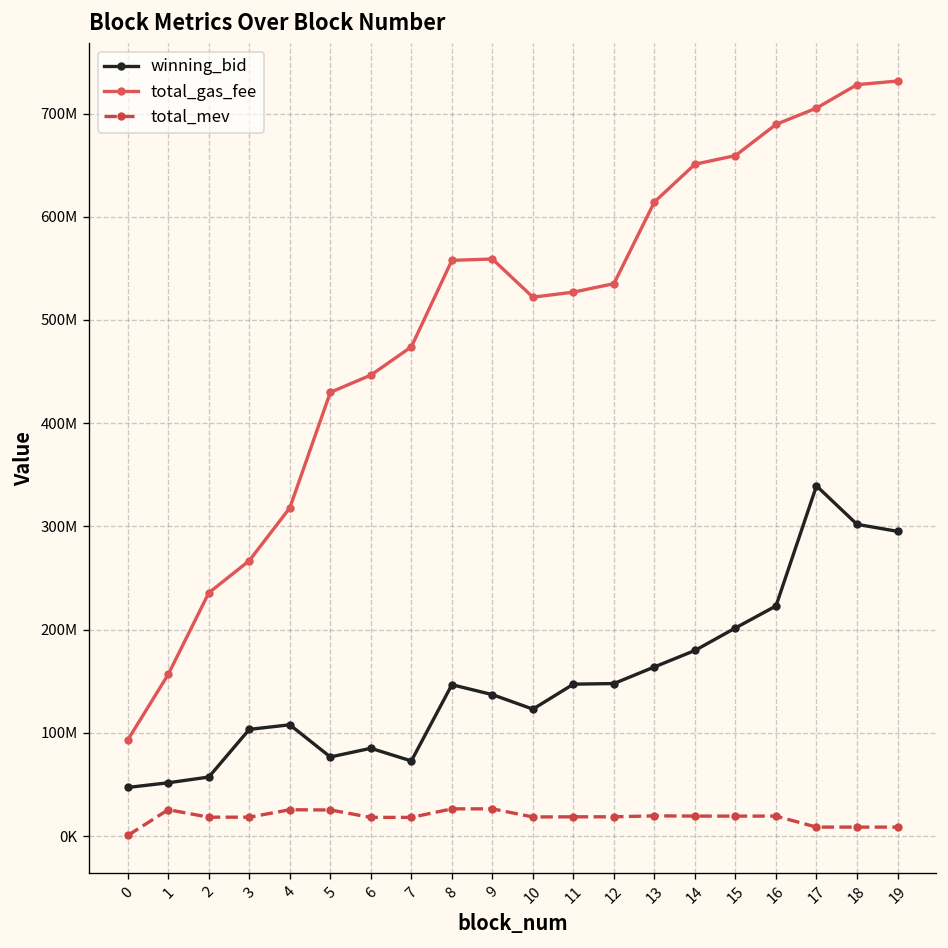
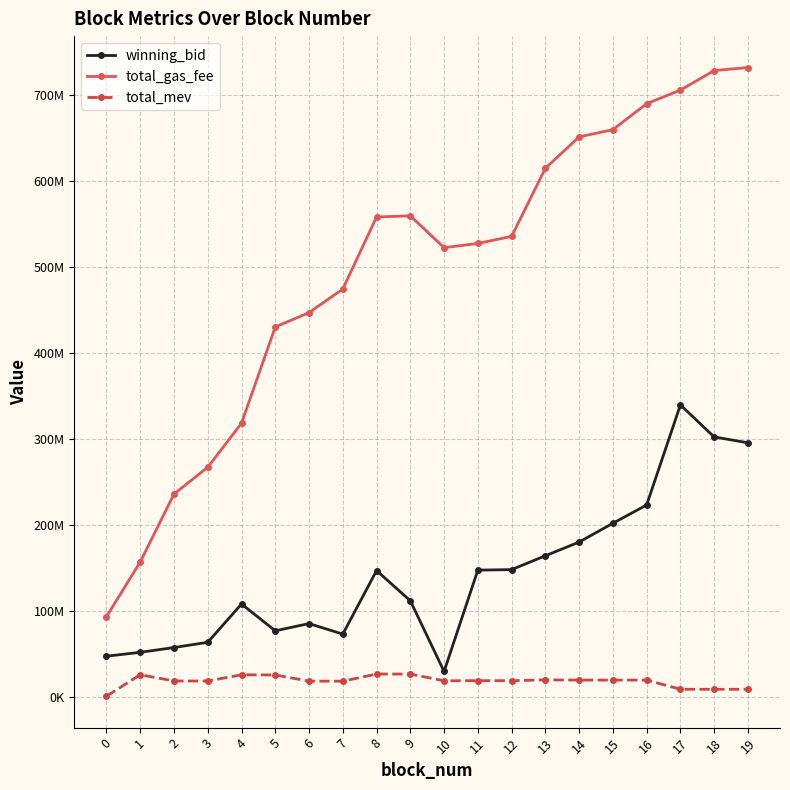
  {
    "winning_bid": {
      "0": 50000000,
      "1": 50000000,
      "2": 60000000,
-     "3": 100000000,
+     "3": 60000000,
      "4": 110000000,
      "5": 80000000,
      "6": 90000000,
      "7": 70000000,
      "8": 150000000,
-     "9": 140000000,
-     "10": 120000000,
+     "9": 110000000,
+     "10": 30000000,
      "11": 150000000,
      "12": 150000000,
      "13": 160000000,
      "14": 180000000,
      "15": 200000000,
      "16": 220000000,
      "17": 340000000,
      "18": 300000000,
      "19": 300000000
    }
  }
